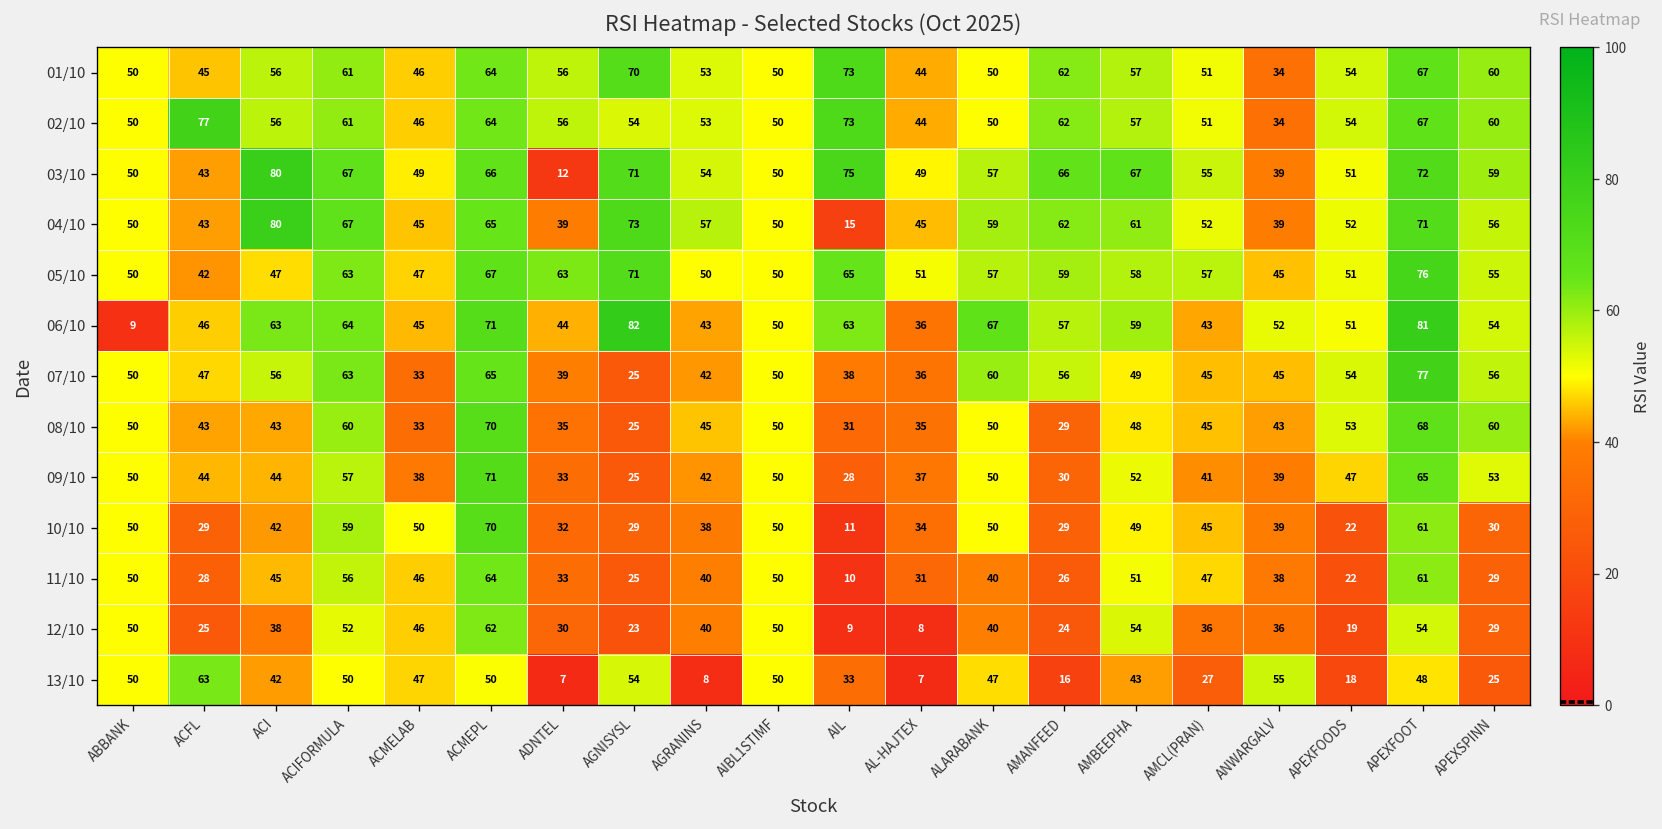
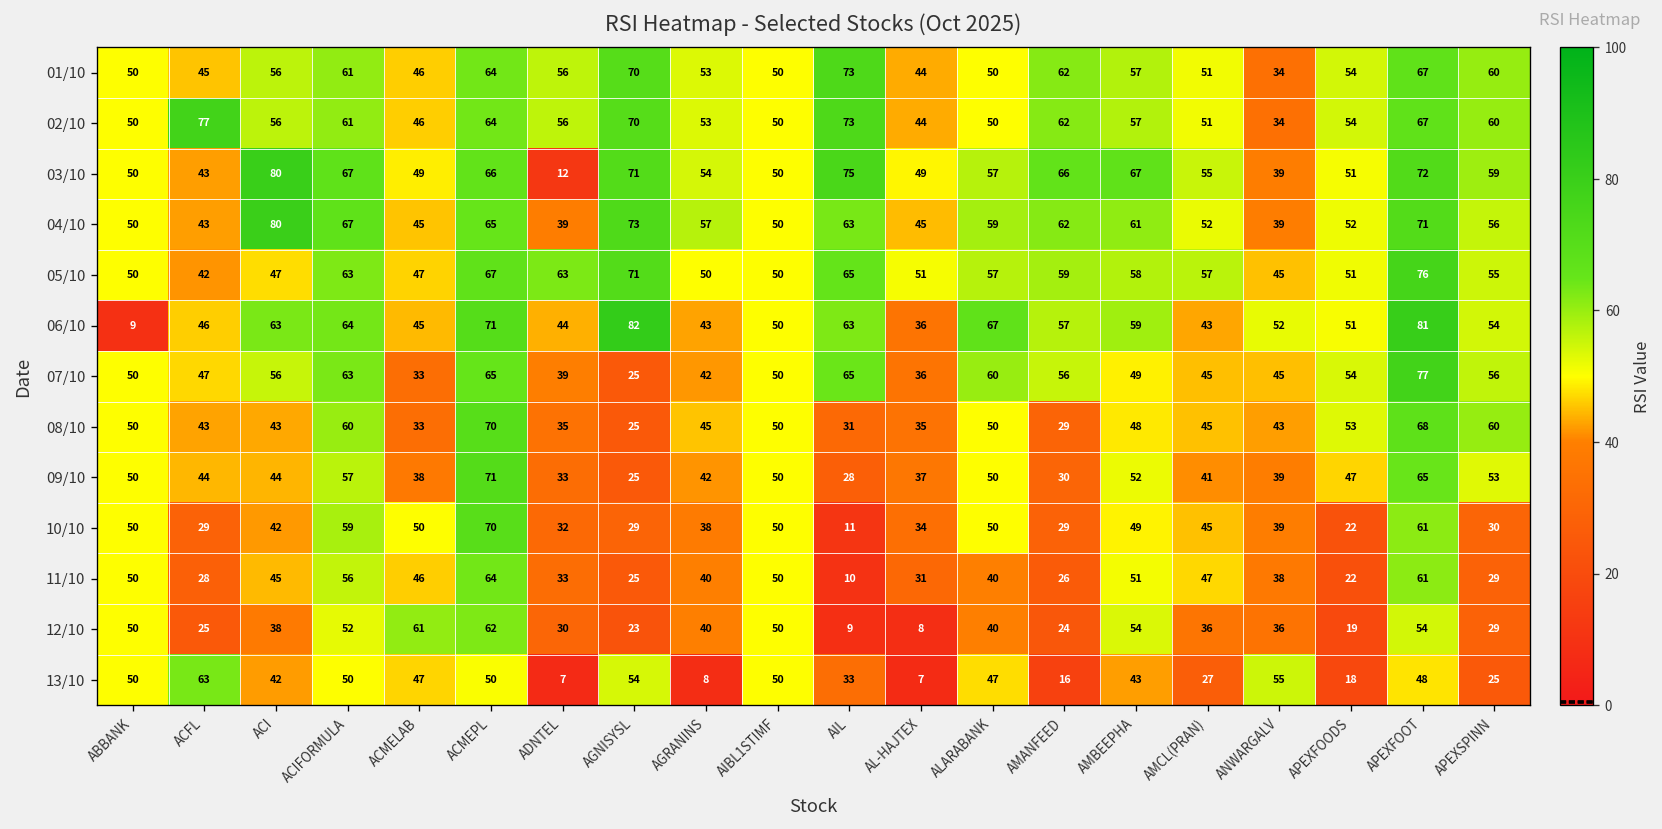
  {
    "02/10": {
      "ABBANK": 50,
      "ACFL": 77,
      "ACI": 56,
      "ACIFORMULA": 61,
      "ACMELAB": 46,
      "ACMEPL": 64,
      "ADNTEL": 56,
-     "AGNISYSL": 54,
+     "AGNISYSL": 70,
      "AGRANINS": 53,
      "AIBL1STIMF": 50,
      "AIL": 73,
      "AL-HAJTEX": 44,
      "ALARABANK": 50,
      "AMANFEED": 62,
      "AMBEEPHA": 57,
      "AMCL(PRAN)": 51,
      "ANWARGALV": 34,
      "APEXFOODS": 54,
      "APEXFOOT": 67,
      "APEXSPINN": 60
    },
    "04/10": {
      "ABBANK": 50,
      "ACFL": 43,
      "ACI": 80,
      "ACIFORMULA": 67,
      "ACMELAB": 45,
      "ACMEPL": 65,
      "ADNTEL": 39,
      "AGNISYSL": 73,
      "AGRANINS": 57,
      "AIBL1STIMF": 50,
-     "AIL": 15,
+     "AIL": 63,
      "AL-HAJTEX": 45,
      "ALARABANK": 59,
      "AMANFEED": 62,
      "AMBEEPHA": 61,
      "AMCL(PRAN)": 52,
      "ANWARGALV": 39,
      "APEXFOODS": 52,
      "APEXFOOT": 71,
      "APEXSPINN": 56
    },
    "07/10": {
      "ABBANK": 50,
      "ACFL": 47,
      "ACI": 56,
      "ACIFORMULA": 63,
      "ACMELAB": 33,
      "ACMEPL": 65,
      "ADNTEL": 39,
      "AGNISYSL": 25,
      "AGRANINS": 42,
      "AIBL1STIMF": 50,
-     "AIL": 38,
+     "AIL": 65,
      "AL-HAJTEX": 36,
      "ALARABANK": 60,
      "AMANFEED": 56,
      "AMBEEPHA": 49,
      "AMCL(PRAN)": 45,
      "ANWARGALV": 45,
      "APEXFOODS": 54,
      "APEXFOOT": 77,
      "APEXSPINN": 56
    },
    "12/10": {
      "ABBANK": 50,
      "ACFL": 25,
      "ACI": 38,
      "ACIFORMULA": 52,
-     "ACMELAB": 46,
+     "ACMELAB": 61,
      "ACMEPL": 62,
      "ADNTEL": 30,
      "AGNISYSL": 23,
      "AGRANINS": 40,
      "AIBL1STIMF": 50,
      "AIL": 9,
      "AL-HAJTEX": 8,
      "ALARABANK": 40,
      "AMANFEED": 24,
      "AMBEEPHA": 54,
      "AMCL(PRAN)": 36,
      "ANWARGALV": 36,
      "APEXFOODS": 19,
      "APEXFOOT": 54,
      "APEXSPINN": 29
    }
  }
